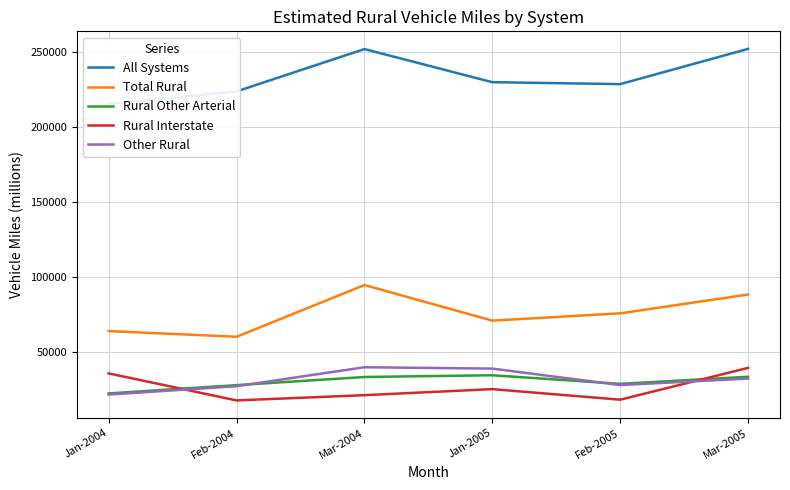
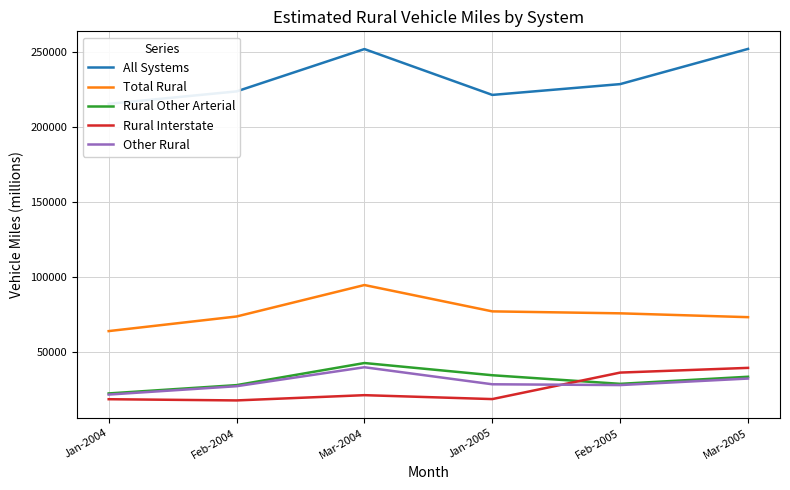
  {
    "All Systems": {
      "Mar-2004": 252000,
-     "Jan-2005": 230000,
+     "Jan-2005": 221000,
      "Feb-2005": 229000,
      "Mar-2005": 252000
    },
    "Total Rural": {
      "Jan-2004": 64000,
-     "Feb-2004": 60000,
+     "Feb-2004": 74000,
      "Mar-2004": 95000,
-     "Jan-2005": 71000,
+     "Jan-2005": 77000,
      "Feb-2005": 76000,
-     "Mar-2005": 89000
+     "Mar-2005": 73000
    },
    "Rural Other Arterial": {
-     "Mar-2004": 34000,
+     "Mar-2004": 43000,
      "Jan-2005": 35000
    },
    "Rural Interstate": {
-     "Jan-2004": 36000,
+     "Jan-2004": 19000,
      "Feb-2004": 18000,
      "Mar-2004": 22000,
-     "Jan-2005": 26000,
-     "Feb-2005": 19000,
+     "Jan-2005": 19000,
+     "Feb-2005": 37000,
      "Mar-2005": 40000
    },
    "Other Rural": {
      "Mar-2004": 40000,
-     "Jan-2005": 39000
+     "Jan-2005": 29000
    }
  }
